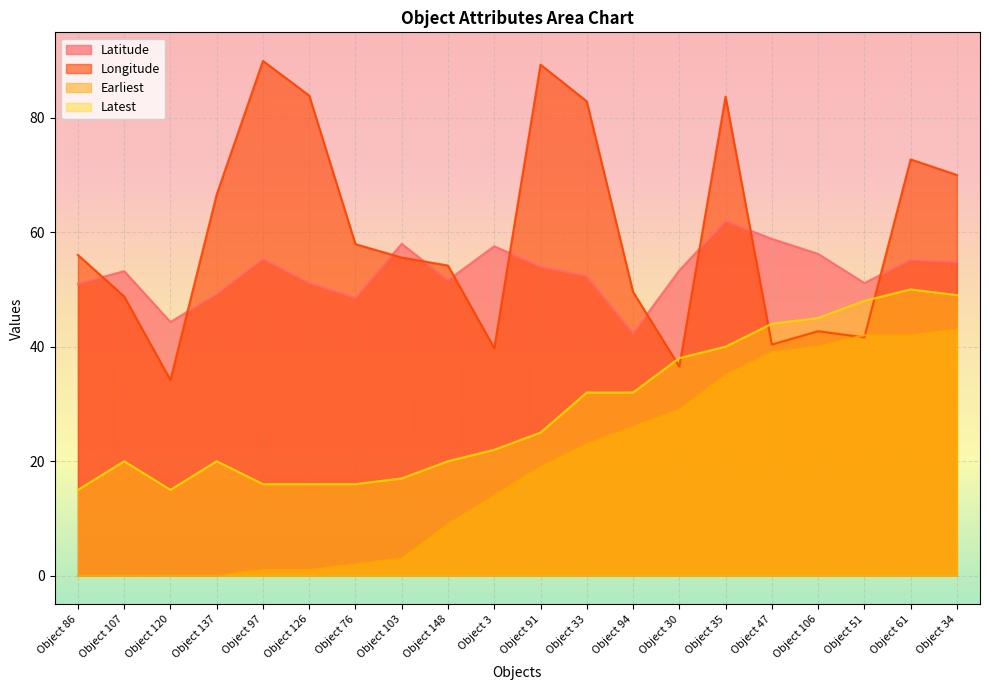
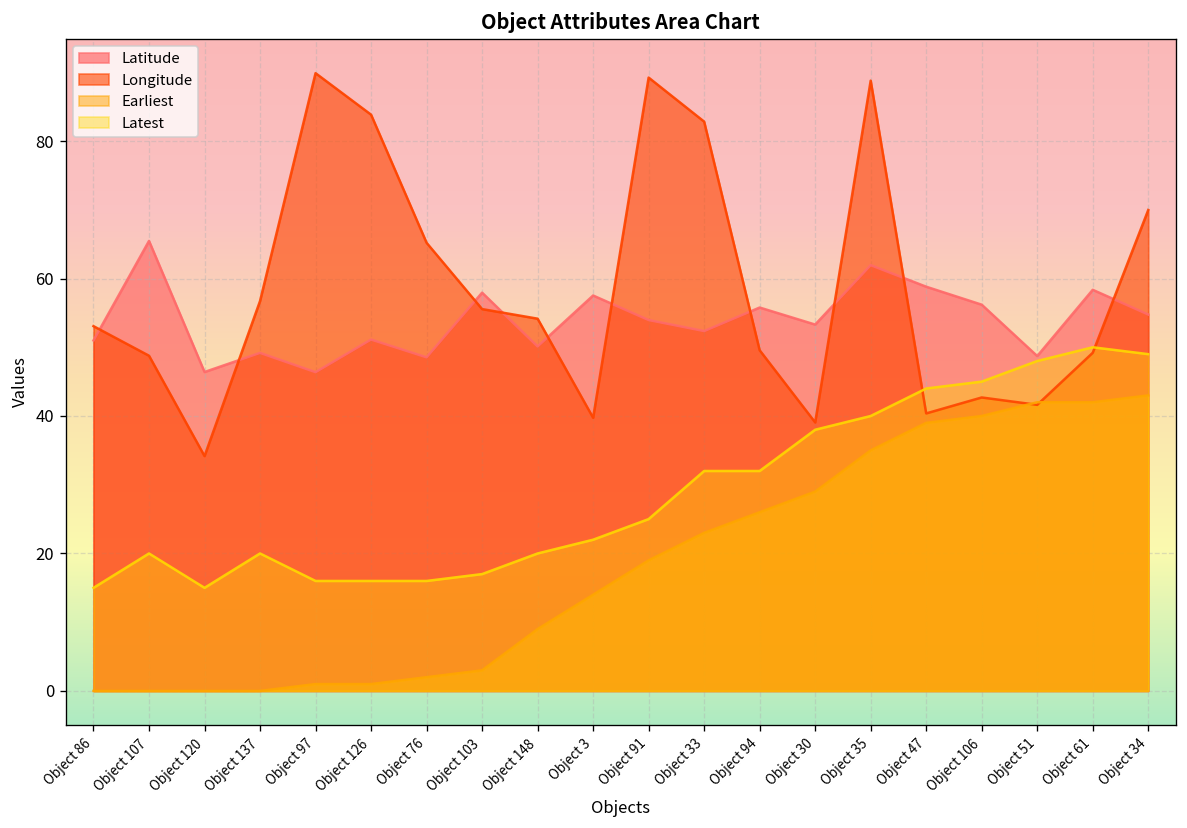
  {
    "Latitude": {
      "Object 86": 51,
-     "Object 107": 53,
-     "Object 120": 44,
+     "Object 107": 65,
+     "Object 120": 46,
      "Object 137": 49,
-     "Object 97": 55,
+     "Object 97": 46,
      "Object 126": 51,
      "Object 76": 49,
      "Object 103": 58,
-     "Object 148": 52,
+     "Object 148": 50,
      "Object 3": 58,
      "Object 91": 54,
      "Object 33": 52,
-     "Object 94": 42,
+     "Object 94": 56,
      "Object 30": 53,
      "Object 35": 62,
      "Object 47": 59,
      "Object 106": 56,
-     "Object 51": 51,
-     "Object 61": 55,
+     "Object 51": 49,
+     "Object 61": 58,
      "Object 34": 55
    },
    "Longitude": {
-     "Object 86": 56,
+     "Object 86": 53,
      "Object 107": 49,
      "Object 120": 34,
-     "Object 137": 67,
+     "Object 137": 57,
      "Object 97": 90,
      "Object 126": 84,
-     "Object 76": 58,
+     "Object 76": 65,
      "Object 103": 56,
      "Object 148": 54,
      "Object 3": 40,
      "Object 91": 89,
      "Object 33": 83,
      "Object 94": 50,
-     "Object 30": 37,
-     "Object 35": 84,
+     "Object 30": 39,
+     "Object 35": 89,
      "Object 47": 40,
      "Object 106": 43,
-     "Object 61": 73,
+     "Object 61": 49,
      "Object 34": 70
    }
  }
